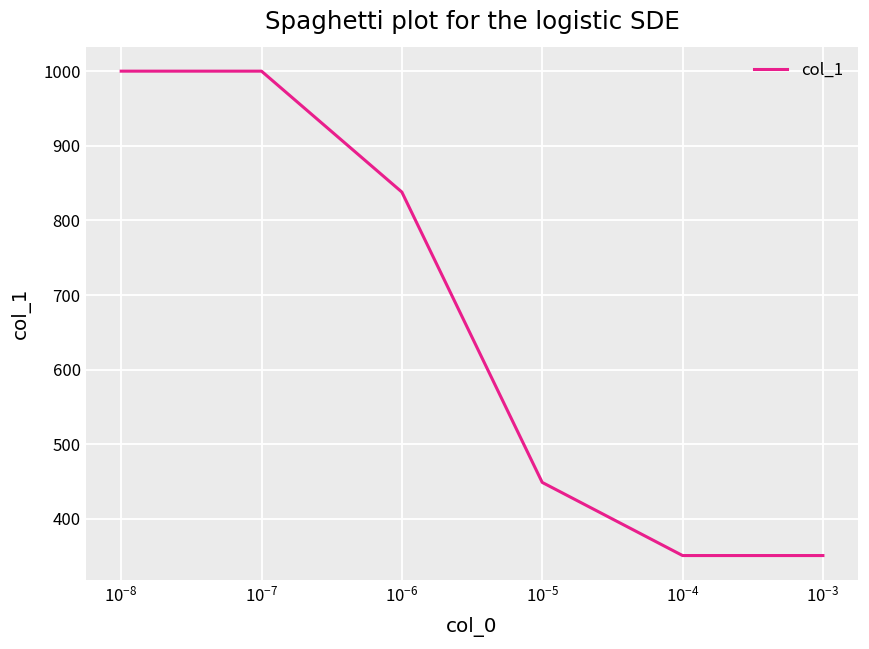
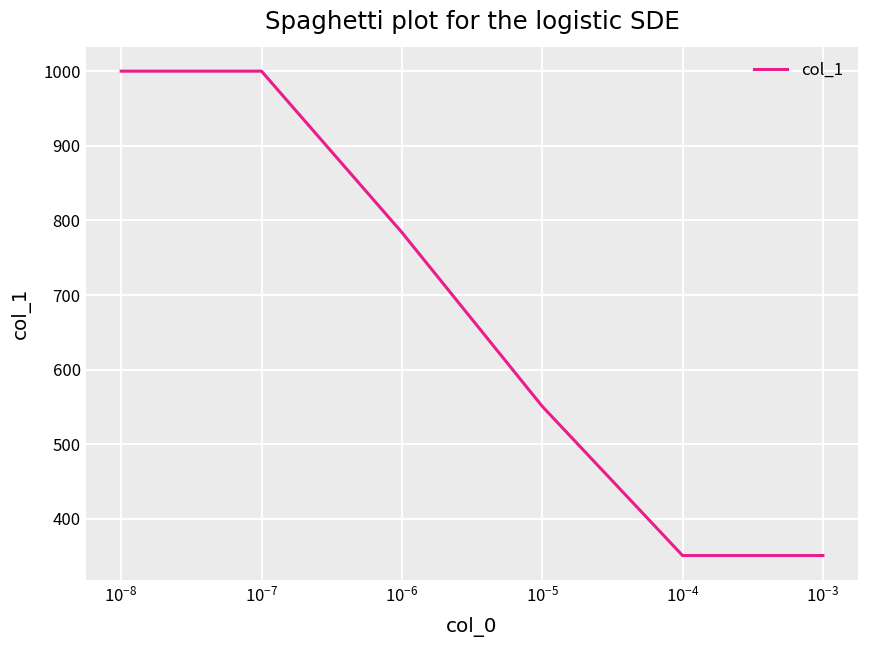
  {
    "10^-8": 1000,
    "10^-7": 1000,
-   "10^-6": 840,
-   "10^-5": 450,
+   "10^-6": 780,
+   "10^-5": 550,
    "10^-4": 350,
    "10^-3": 350
  }
